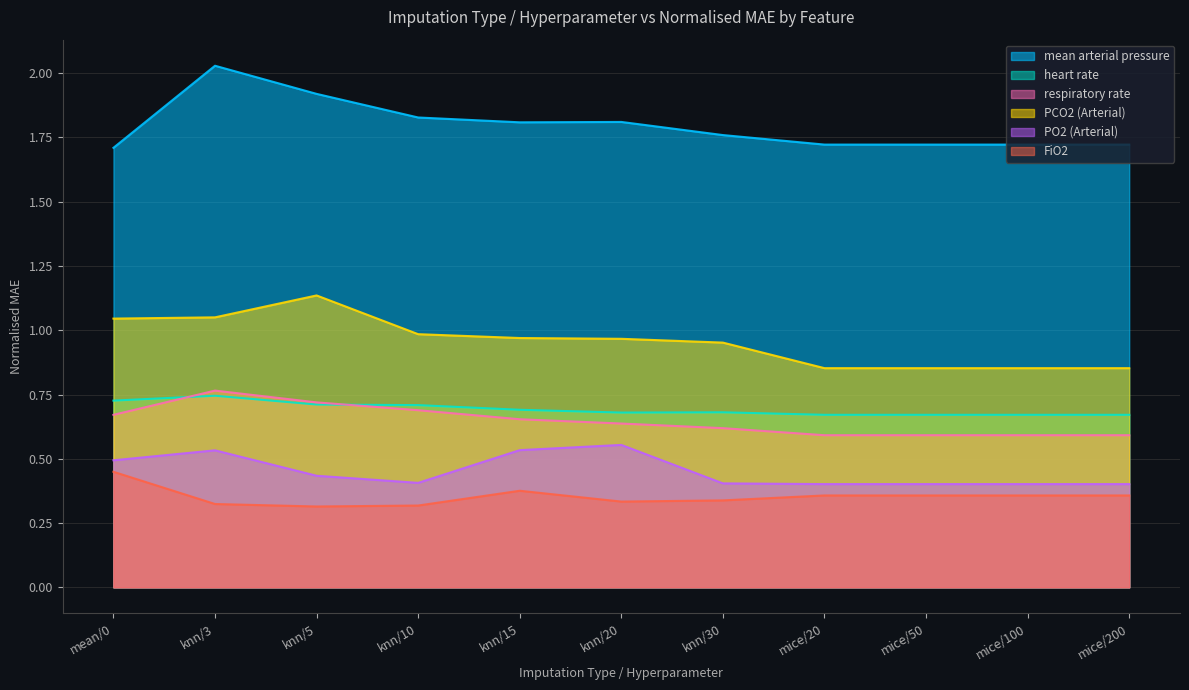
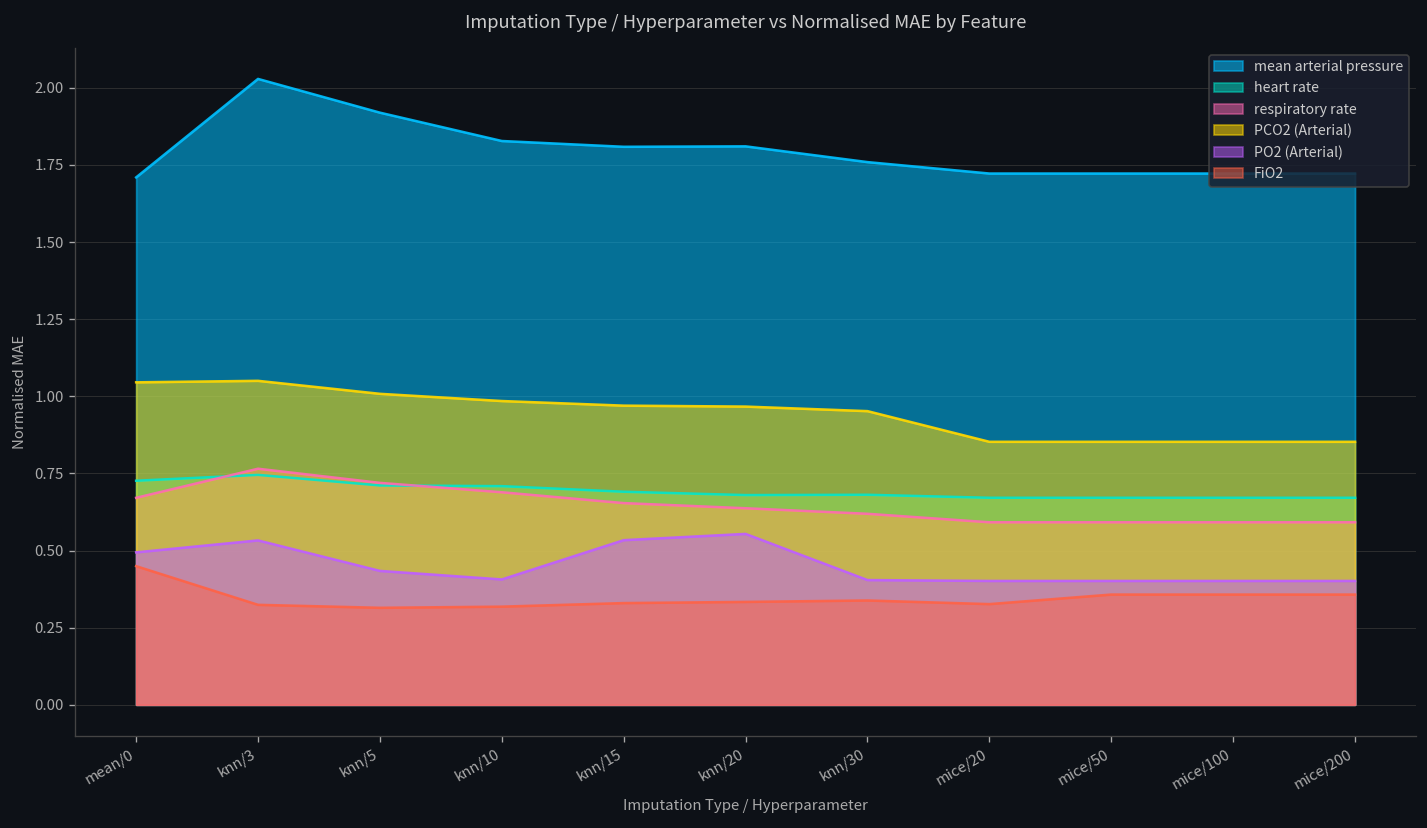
  {
    "respiratory rate": {
      "mean/0": 0.67,
      "knn/3": 0.77,
      "knn/10": 0.69,
      "knn/15": 0.65,
      "knn/20": 0.64,
      "knn/30": 0.62,
      "mice/20": 0.59,
      "mice/50": 0.59,
      "mice/100": 0.59,
      "mice/200": 0.59
    },
    "PCO2 (Arterial)": {
      "mean/0": 1.05,
      "knn/3": 1.05,
-     "knn/5": 1.14,
+     "knn/5": 1.01,
      "knn/10": 0.98,
      "knn/15": 0.97,
      "knn/20": 0.97,
      "knn/30": 0.95,
      "mice/20": 0.85,
      "mice/50": 0.85,
      "mice/100": 0.85,
      "mice/200": 0.85
    },
    "PO2 (Arterial)": {
      "mean/0": 0.49,
      "knn/3": 0.53,
      "knn/5": 0.43,
      "knn/10": 0.41,
      "knn/15": 0.53,
      "knn/20": 0.55,
      "knn/30": 0.40,
      "mice/20": 0.40,
      "mice/50": 0.40,
      "mice/100": 0.40,
      "mice/200": 0.40
    },
    "FiO2": {
      "mean/0": 0.45,
      "knn/3": 0.32,
      "knn/5": 0.31,
      "knn/10": 0.32,
-     "knn/15": 0.38,
+     "knn/15": 0.33,
      "knn/20": 0.33,
      "knn/30": 0.34,
-     "mice/20": 0.36,
+     "mice/20": 0.33,
      "mice/50": 0.36,
      "mice/100": 0.36,
      "mice/200": 0.36
    }
  }
